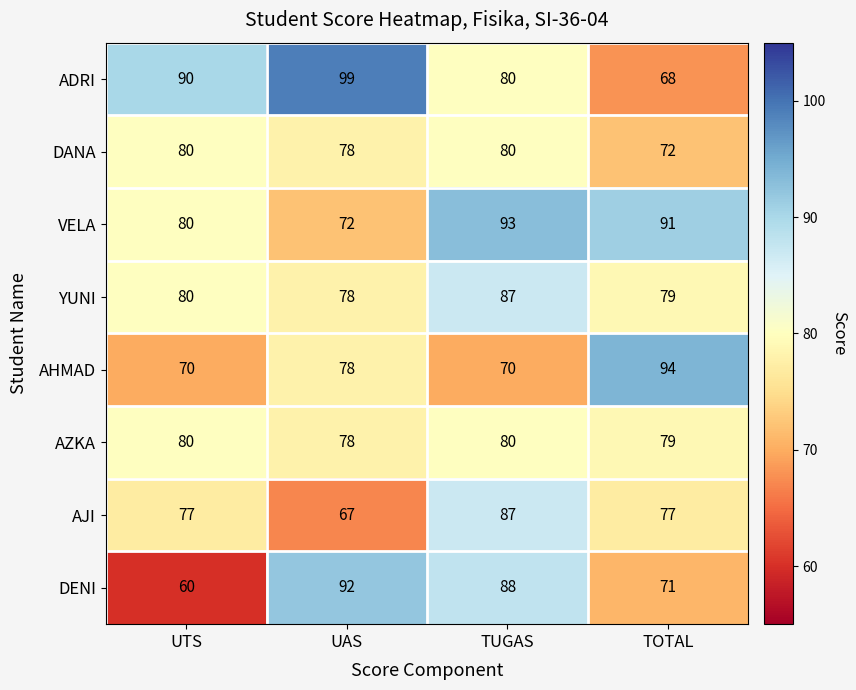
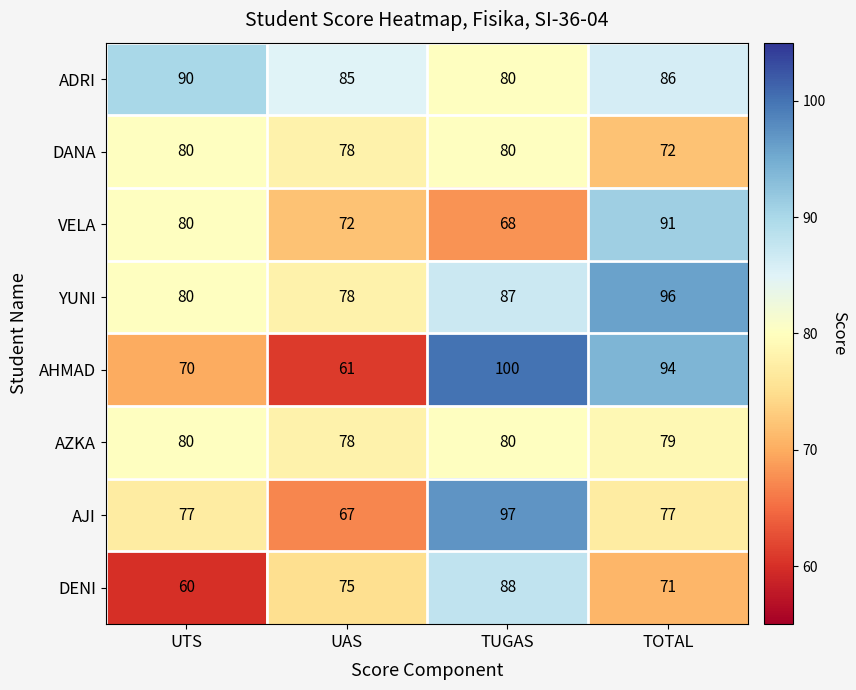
  {
    "ADRI": {
      "UTS": 90,
-     "UAS": 99,
+     "UAS": 85,
      "TUGAS": 80,
-     "TOTAL": 68
+     "TOTAL": 86
    },
    "DANA": {
      "UTS": 80,
      "UAS": 78,
      "TUGAS": 80,
      "TOTAL": 72
    },
    "VELA": {
      "UTS": 80,
      "UAS": 72,
-     "TUGAS": 93,
+     "TUGAS": 68,
      "TOTAL": 91
    },
    "YUNI": {
      "UTS": 80,
      "UAS": 78,
      "TUGAS": 87,
-     "TOTAL": 79
+     "TOTAL": 96
    },
    "AHMAD": {
      "UTS": 70,
-     "UAS": 78,
-     "TUGAS": 70,
+     "UAS": 61,
+     "TUGAS": 100,
      "TOTAL": 94
    },
    "AZKA": {
      "UTS": 80,
      "UAS": 78,
      "TUGAS": 80,
      "TOTAL": 79
    },
    "AJI": {
      "UTS": 77,
      "UAS": 67,
-     "TUGAS": 87,
+     "TUGAS": 97,
      "TOTAL": 77
    },
    "DENI": {
      "UTS": 60,
-     "UAS": 92,
+     "UAS": 75,
      "TUGAS": 88,
      "TOTAL": 71
    }
  }
